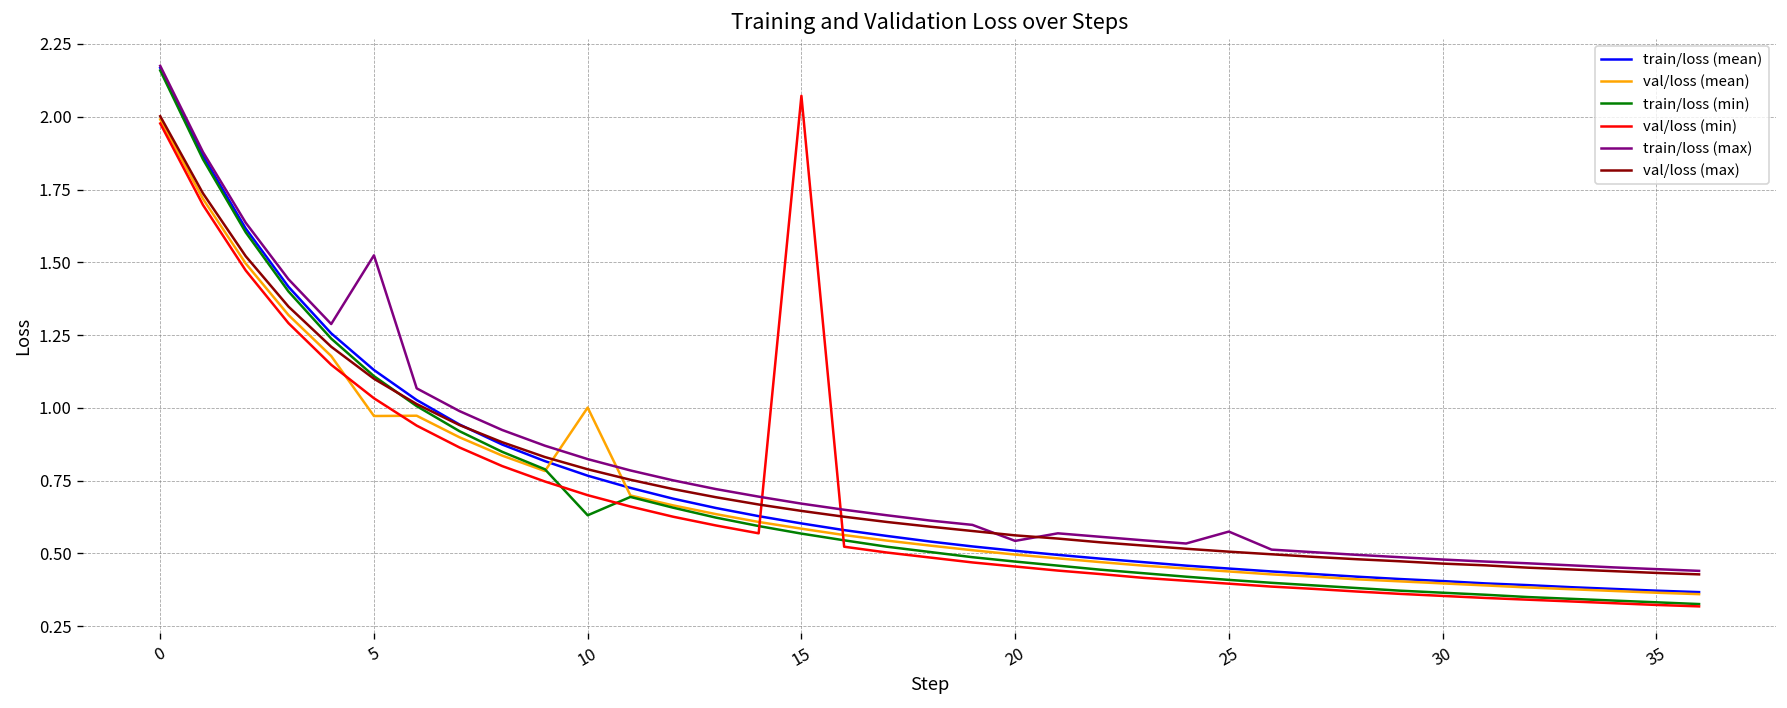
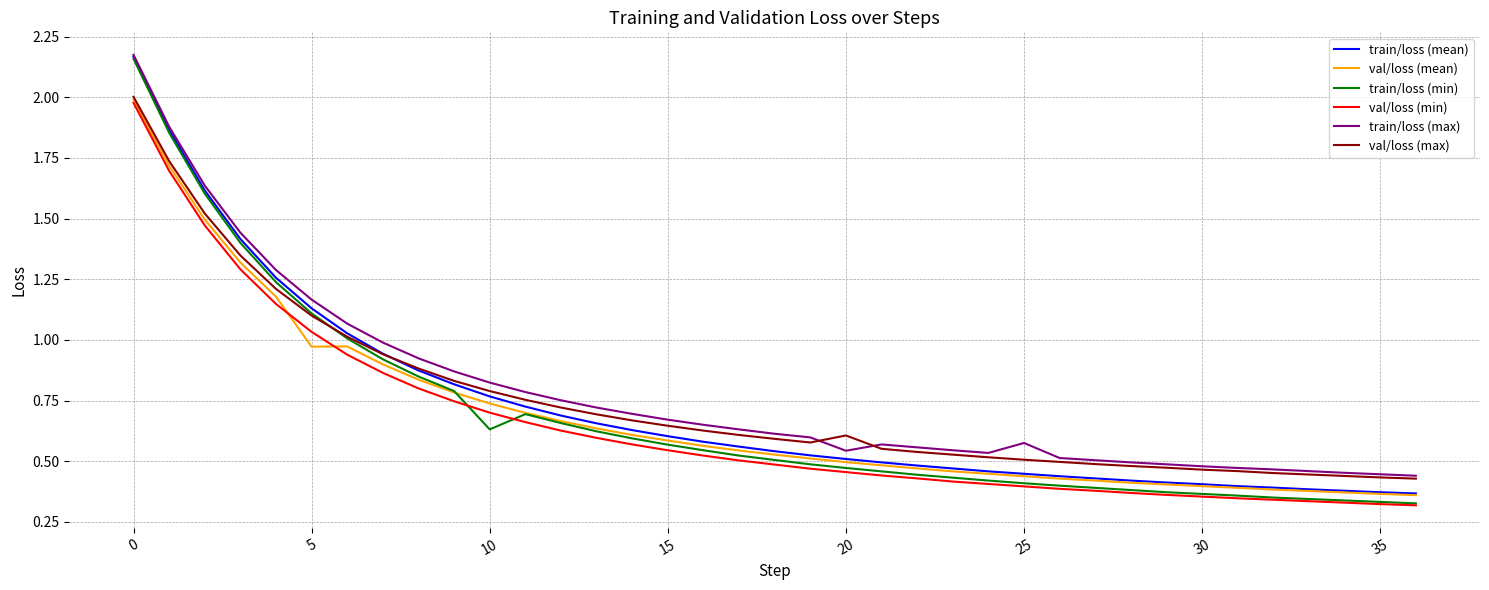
  {
    "train/loss (mean)": {
      "5": 1.13,
      "10": 0.77,
      "15": 0.60,
      "20": 0.51
    },
    "val/loss (mean)": {
      "0": 1.99,
      "5": 0.97,
-     "10": 1.00,
+     "10": 0.74,
      "15": 0.59,
      "20": 0.50
    },
    "train/loss (min)": {
      "10": 0.63,
      "15": 0.57,
      "20": 0.47,
      "25": 0.41,
      "30": 0.37
    },
    "val/loss (min)": {
      "0": 1.98,
      "5": 1.03,
      "10": 0.70,
-     "15": 2.07,
+     "15": 0.55,
      "20": 0.46,
      "25": 0.40,
      "30": 0.35
    },
    "train/loss (max)": {
-     "5": 1.52,
+     "5": 1.17,
      "10": 0.82,
      "15": 0.67,
      "20": 0.54,
      "25": 0.58,
      "30": 0.48,
      "35": 0.45
    },
    "val/loss (max)": {
      "0": 2.00,
      "10": 0.79,
      "15": 0.65,
-     "20": 0.56,
+     "20": 0.61,
      "25": 0.51,
      "30": 0.47,
      "35": 0.43
    }
  }
